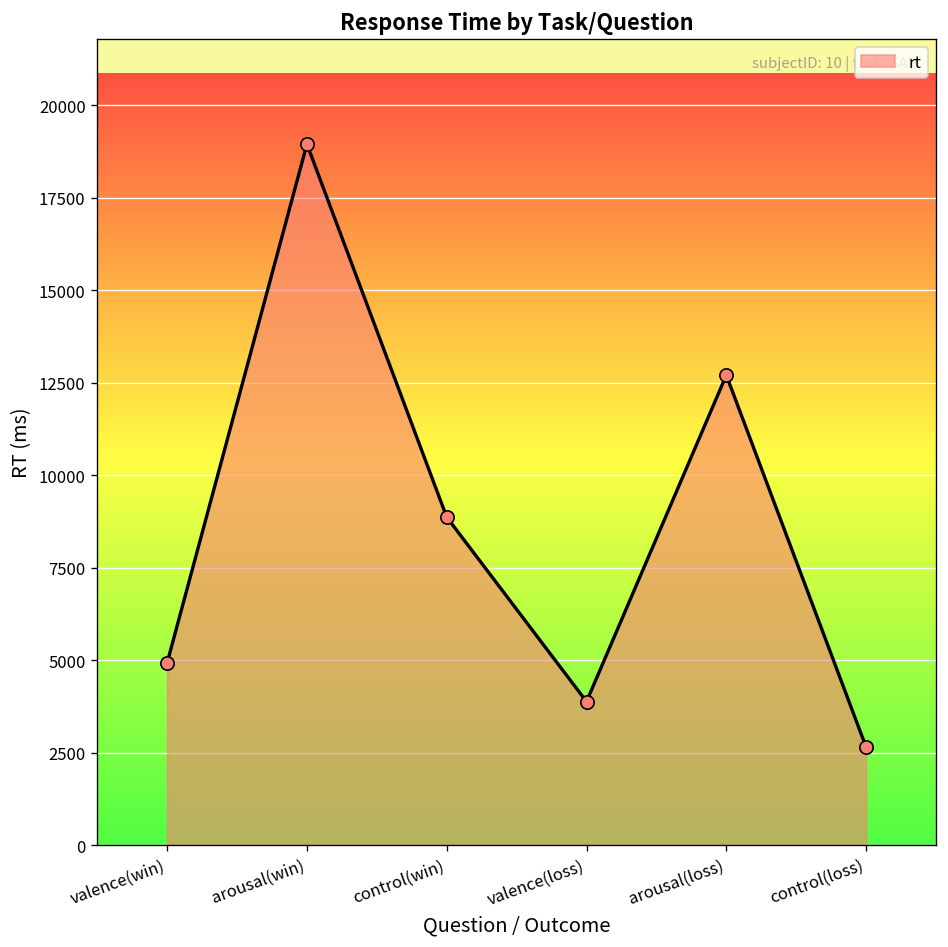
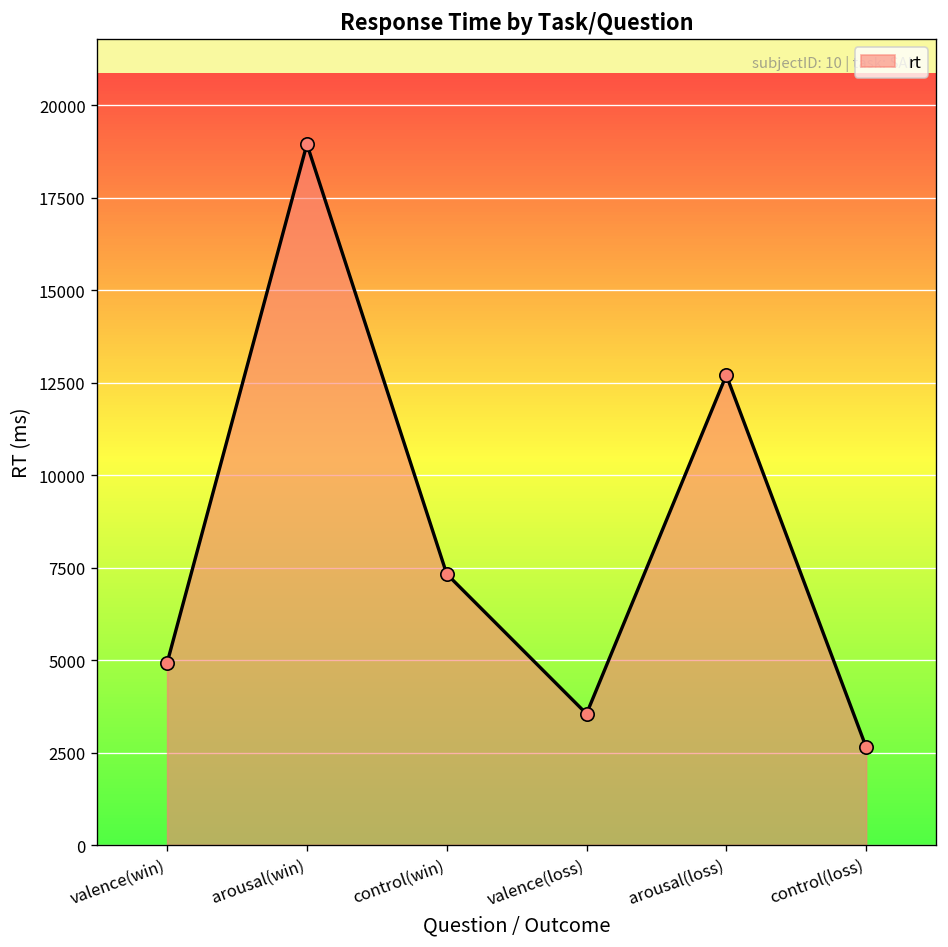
  {
    "valence(win)": 4900,
    "arousal(win)": 18900,
-   "control(win)": 8900,
-   "valence(loss)": 3900,
+   "control(win)": 7300,
+   "valence(loss)": 3500,
    "arousal(loss)": 12700,
    "control(loss)": 2600
  }
